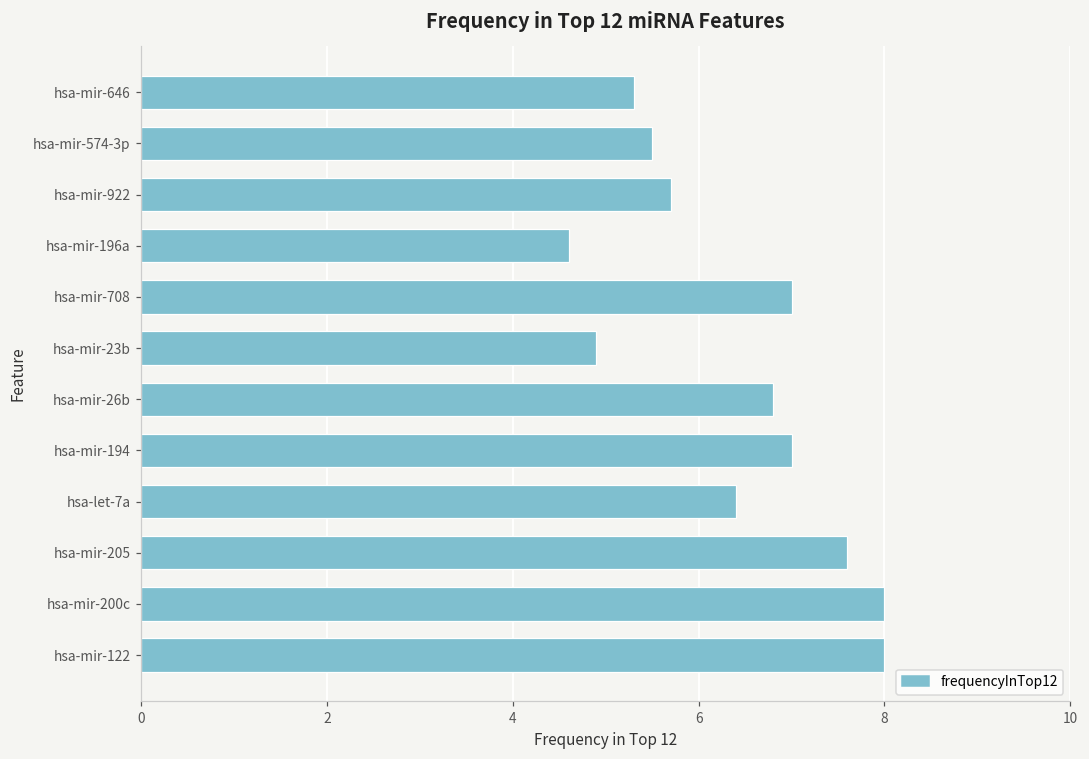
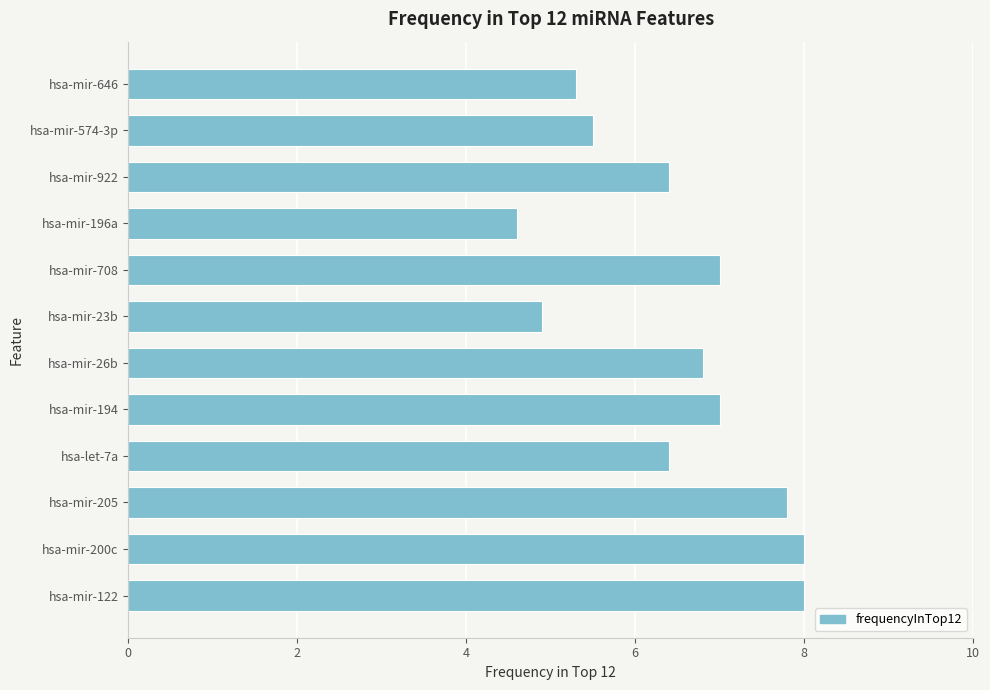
  {
    "hsa-mir-646": 5.3,
    "hsa-mir-574-3p": 5.5,
-   "hsa-mir-922": 5.7,
+   "hsa-mir-922": 6.4,
    "hsa-mir-196a": 4.6,
    "hsa-mir-708": 7.0,
    "hsa-mir-23b": 4.9,
    "hsa-mir-26b": 6.8,
    "hsa-mir-194": 7.0,
    "hsa-let-7a": 6.4,
-   "hsa-mir-205": 7.6,
+   "hsa-mir-205": 7.8,
    "hsa-mir-200c": 8.0,
    "hsa-mir-122": 8.0
  }
